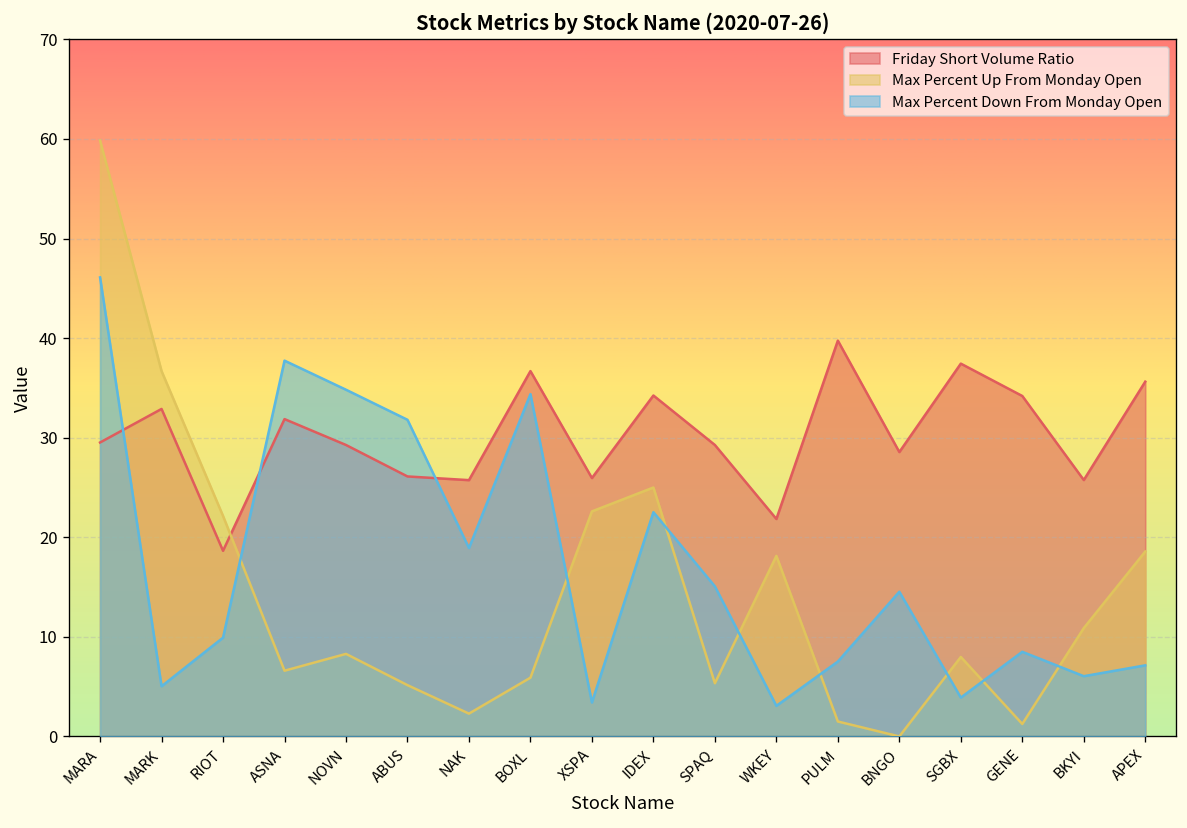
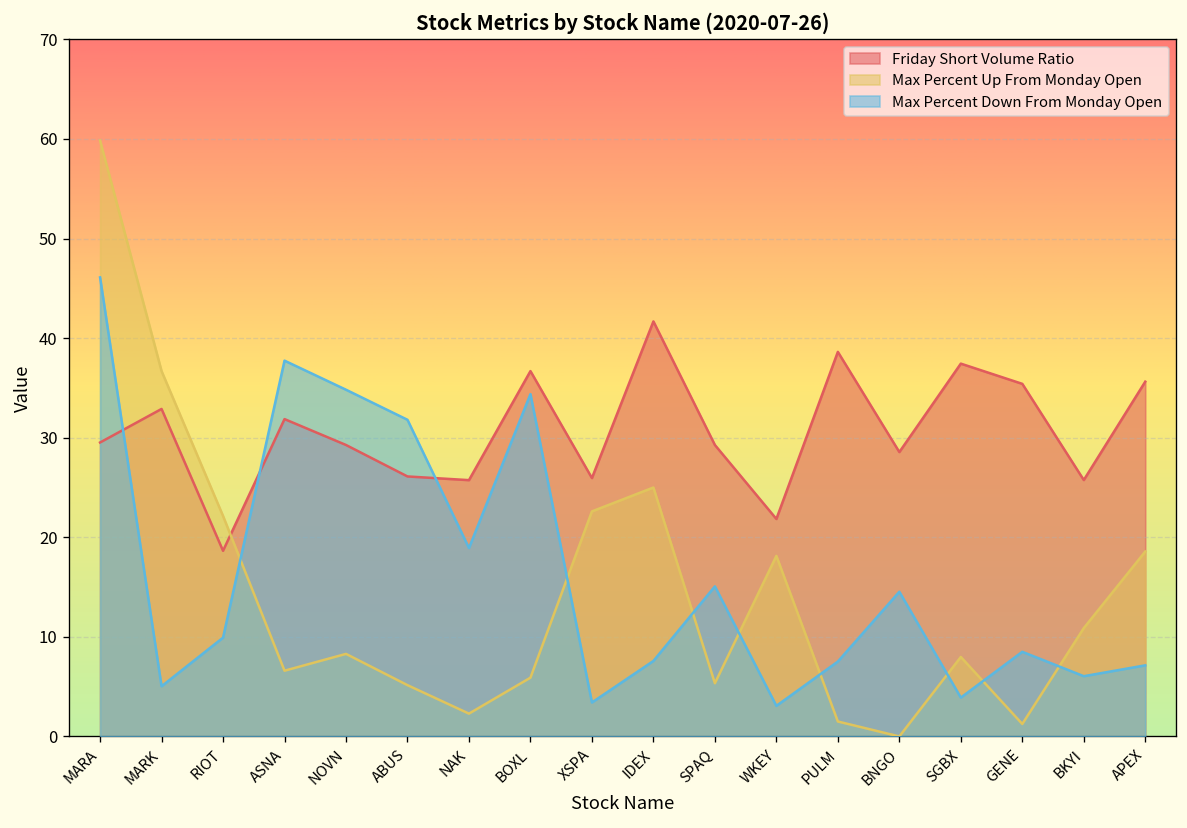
  {
    "Friday Short Volume Ratio": {
      "MARA": 30,
      "MARK": 33,
      "RIOT": 19,
      "ASNA": 32,
      "NOVN": 29,
      "ABUS": 26,
      "NAK": 26,
      "BOXL": 37,
      "XSPA": 26,
-     "IDEX": 34,
+     "IDEX": 42,
      "SPAQ": 29,
      "WKEY": 22,
-     "PULM": 40,
+     "PULM": 39,
      "BNGO": 29,
      "SGBX": 37,
-     "GENE": 34,
+     "GENE": 35,
      "BKYI": 26,
      "APEX": 36
    },
    "Max Percent Up From Monday Open": {
      "MARA": 60,
      "MARK": 37,
      "RIOT": 22,
      "ASNA": 7,
      "NOVN": 8,
      "ABUS": 5,
      "NAK": 2,
      "BOXL": 6,
      "XSPA": 23,
      "IDEX": 25,
      "SPAQ": 5,
      "WKEY": 18,
      "PULM": 2,
      "BNGO": 0,
      "SGBX": 8,
      "GENE": 1,
      "BKYI": 11,
      "APEX": 19
    },
    "Max Percent Down From Monday Open": {
      "MARA": 46,
      "MARK": 5,
      "RIOT": 10,
      "ASNA": 38,
      "NOVN": 35,
      "ABUS": 32,
      "NAK": 19,
      "BOXL": 34,
      "XSPA": 3,
-     "IDEX": 23,
+     "IDEX": 8,
      "SPAQ": 15,
      "WKEY": 3,
      "PULM": 8,
      "BNGO": 15,
      "SGBX": 4,
      "GENE": 9,
      "BKYI": 6,
      "APEX": 7
    }
  }
